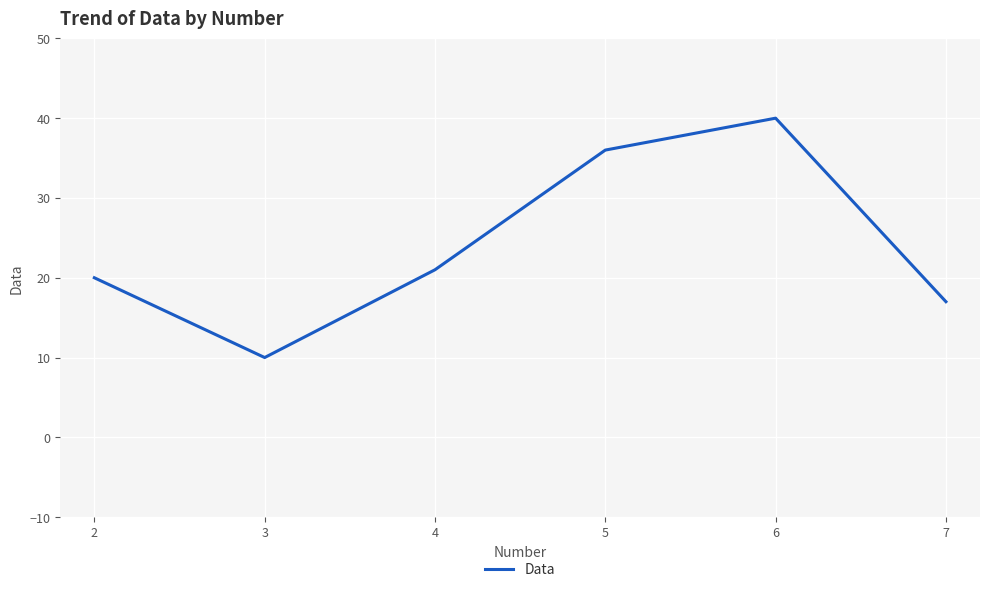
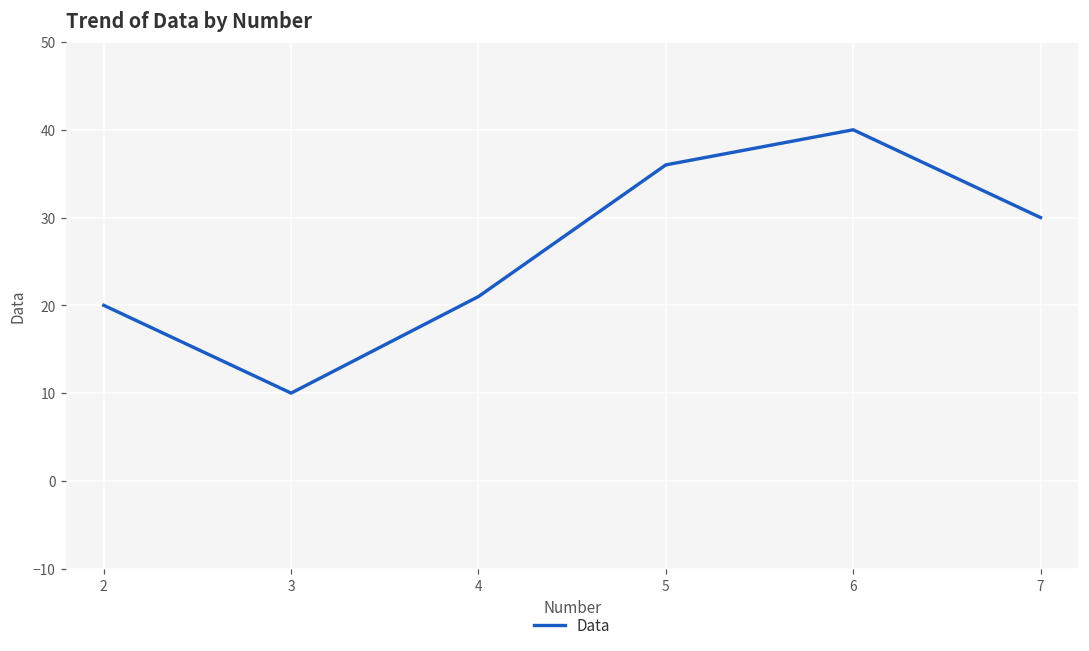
  {
    "2": 20,
    "3": 10,
    "4": 21,
    "5": 36,
    "6": 40,
-   "7": 17
+   "7": 30
  }
